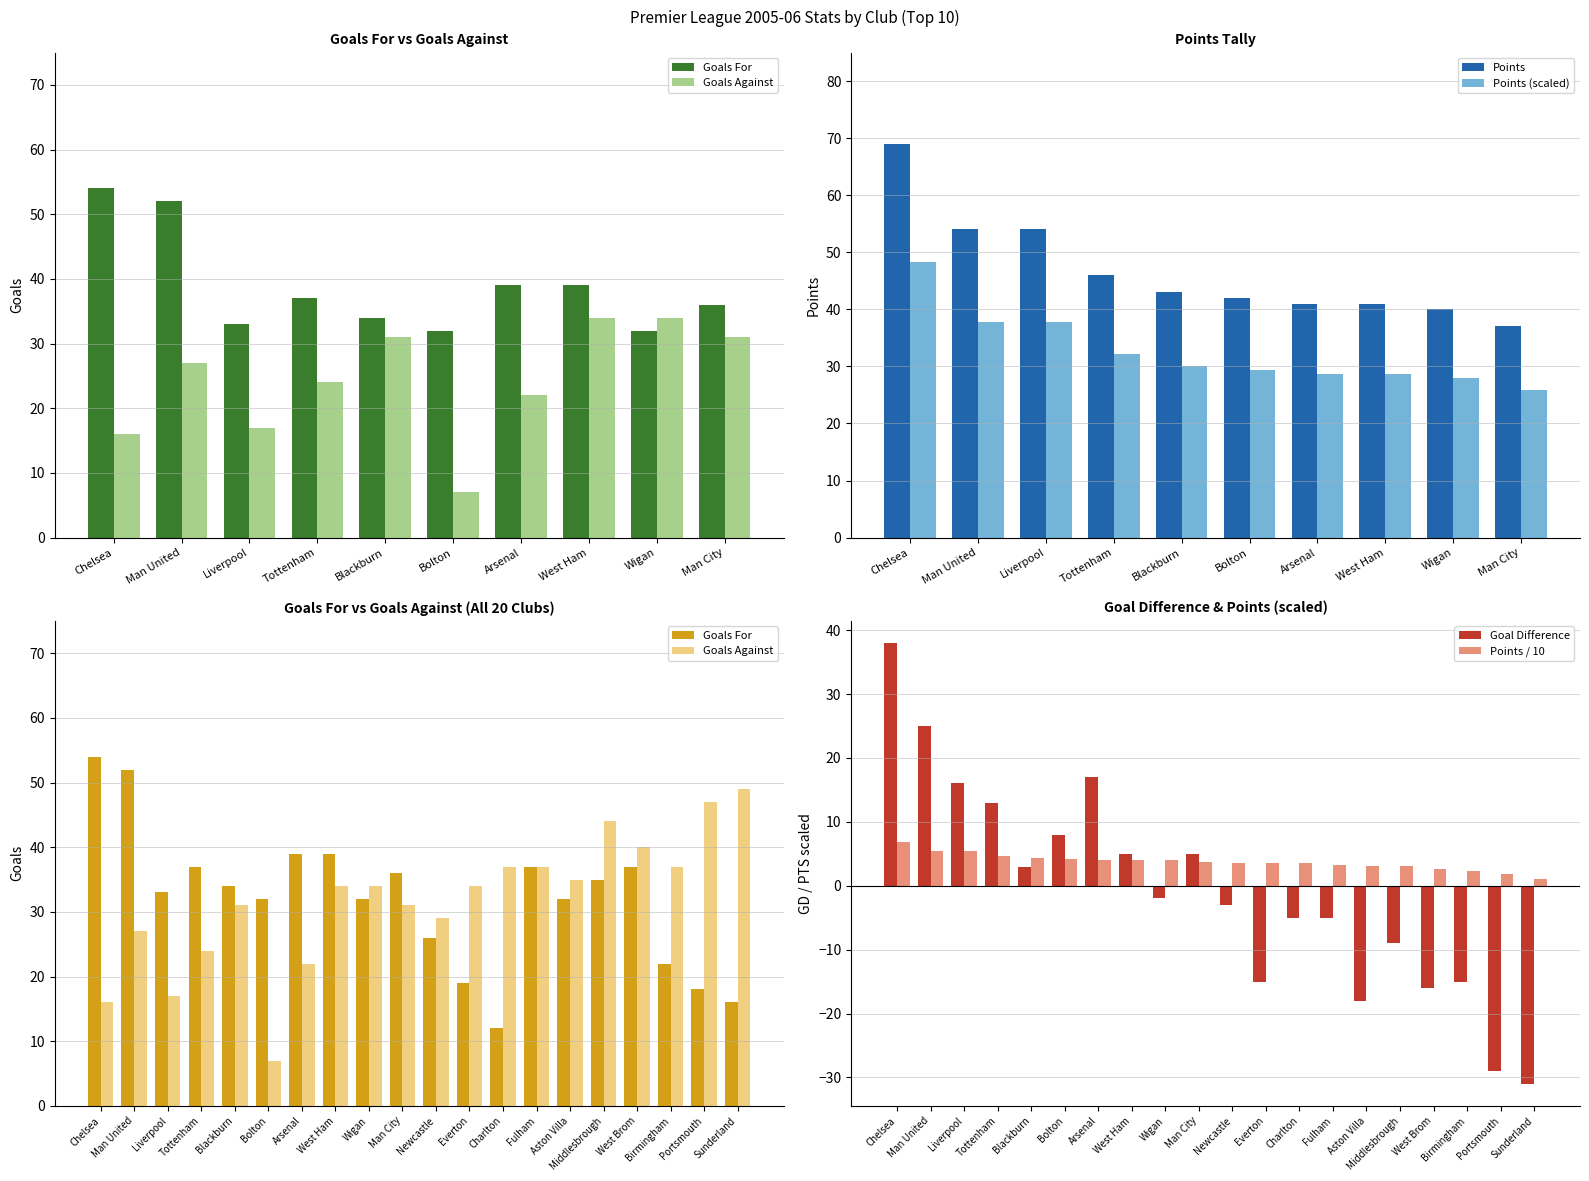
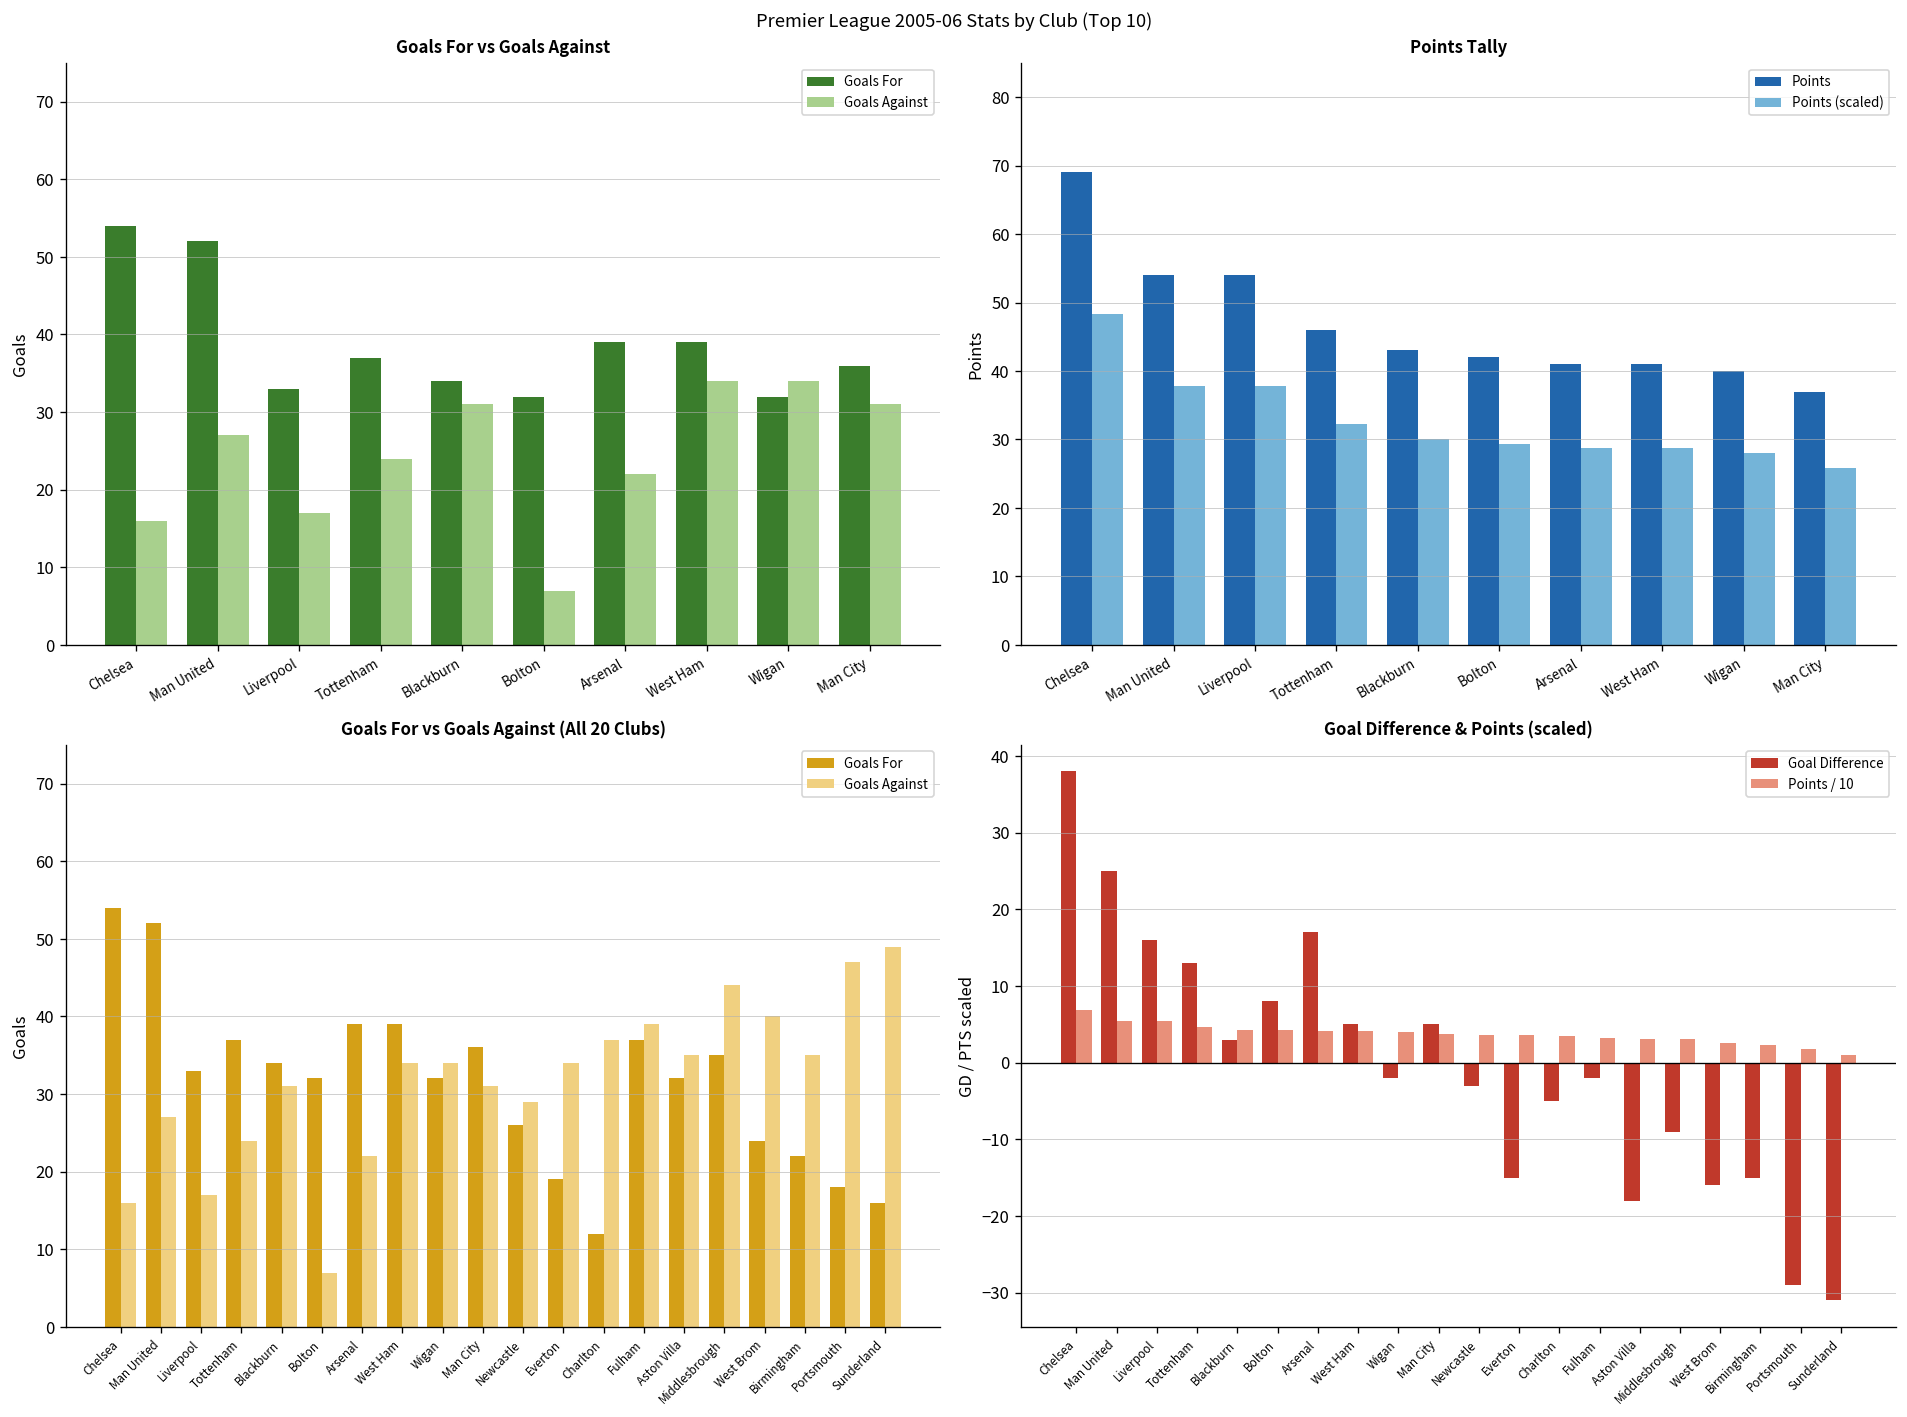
  {
    "Points Tally": {
      "Points": {
        "Chelsea": 69,
        "Man United": 54,
        "Liverpool": 54,
        "Tottenham": 46,
        "Blackburn": 43,
        "Bolton": 42,
        "Arsenal": 41,
        "West Ham": 41,
        "Wigan": 40,
        "Man City": 37
      },
      "Points (scaled)": {
        "Chelsea": 48,
        "Man United": 38,
        "Liverpool": 38,
        "Tottenham": 32,
        "Blackburn": 30,
        "Bolton": 29,
        "Arsenal": 29,
        "West Ham": 29,
        "Wigan": 28,
        "Man City": 26
      }
    },
    "Goals For vs Goals Against (All 20 Clubs)": {
      "Goals For": {
        "Chelsea": 54,
        "Man United": 52,
        "Liverpool": 33,
        "Tottenham": 37,
        "Blackburn": 34,
        "Bolton": 32,
        "Arsenal": 39,
        "West Ham": 39,
        "Wigan": 32,
        "Man City": 36,
        "Newcastle": 26,
        "Everton": 19,
        "Charlton": 12,
        "Fulham": 37,
        "Aston Villa": 32,
        "Middlesbrough": 35,
-       "West Brom": 37,
+       "West Brom": 24,
        "Birmingham": 22,
        "Portsmouth": 18,
        "Sunderland": 16
      },
      "Goals Against": {
        "Chelsea": 16,
        "Man United": 27,
        "Liverpool": 17,
        "Tottenham": 24,
        "Blackburn": 31,
        "Bolton": 7,
        "Arsenal": 22,
        "West Ham": 34,
        "Wigan": 34,
        "Man City": 31,
        "Newcastle": 29,
        "Everton": 34,
        "Charlton": 37,
-       "Fulham": 37,
+       "Fulham": 39,
        "Aston Villa": 35,
        "Middlesbrough": 44,
        "West Brom": 40,
-       "Birmingham": 37,
+       "Birmingham": 35,
        "Portsmouth": 47,
        "Sunderland": 49
      }
    },
    "Goal Difference & Points (scaled)": {
      "Goal Difference": {
        "Chelsea": 38,
        "Man United": 25,
        "Liverpool": 16,
        "Tottenham": 13,
        "Blackburn": 3,
        "Bolton": 8,
        "Arsenal": 17,
        "West Ham": 5,
        "Wigan": -2,
        "Man City": 5,
        "Newcastle": -3,
        "Everton": -15,
        "Charlton": -5,
-       "Fulham": -5,
+       "Fulham": -2,
        "Aston Villa": -18,
        "Middlesbrough": -9,
        "West Brom": -16,
        "Birmingham": -15,
        "Portsmouth": -29,
        "Sunderland": -31
      },
      "Points / 10": {
        "Chelsea": 7,
        "Man United": 5,
        "Liverpool": 5,
        "Tottenham": 5,
        "Blackburn": 4,
        "Bolton": 4,
        "Arsenal": 4,
        "West Ham": 4,
        "Wigan": 4,
        "Man City": 4,
        "Newcastle": 4,
        "Everton": 4,
        "Charlton": 4,
        "Fulham": 3,
        "Aston Villa": 3,
        "Middlesbrough": 3,
        "West Brom": 3,
        "Birmingham": 2,
        "Portsmouth": 2,
        "Sunderland": 1
      }
    }
  }
